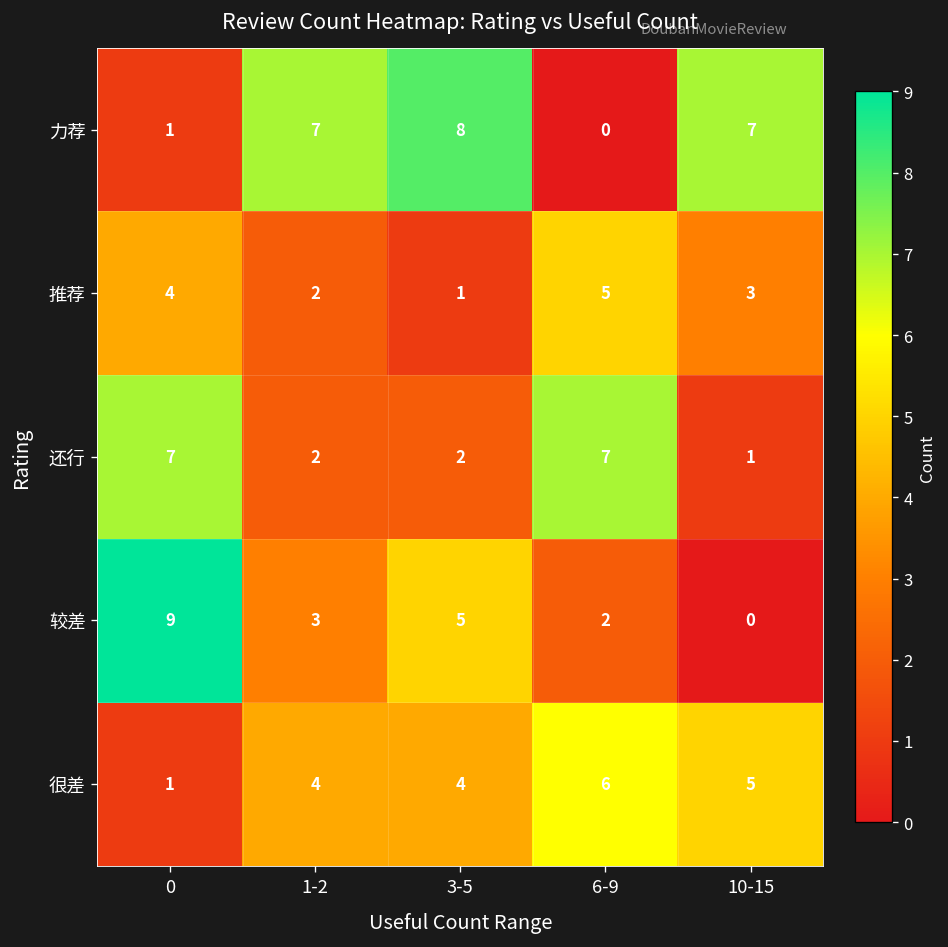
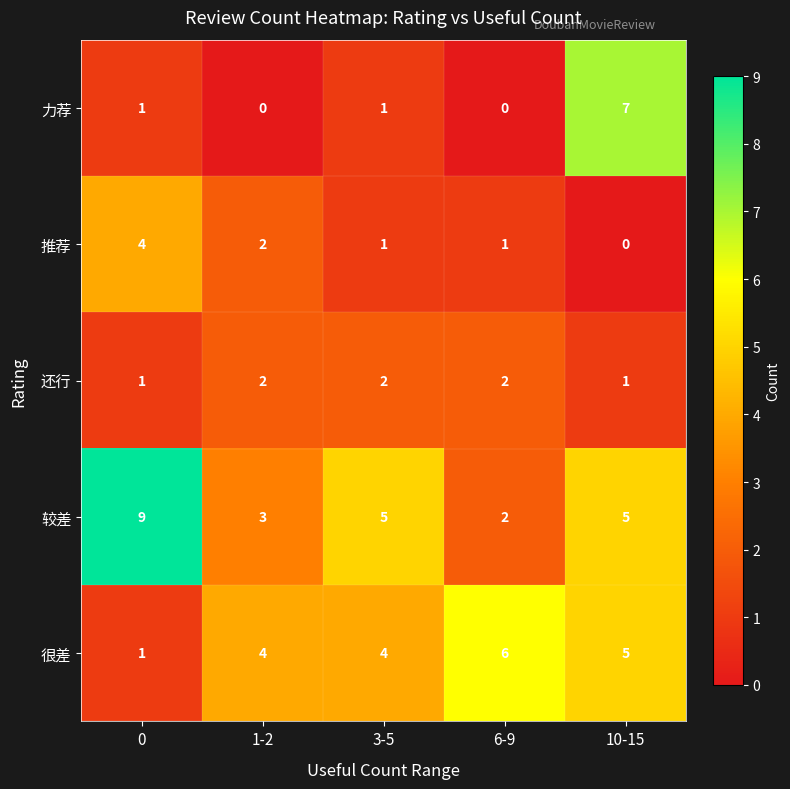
  {
    "力荐": {
      "0": 1,
-     "1-2": 7,
-     "3-5": 8,
+     "1-2": 0,
+     "3-5": 1,
      "6-9": 0,
      "10-15": 7
    },
    "推荐": {
      "0": 4,
      "1-2": 2,
      "3-5": 1,
-     "6-9": 5,
-     "10-15": 3
+     "6-9": 1,
+     "10-15": 0
    },
    "还行": {
-     "0": 7,
+     "0": 1,
      "1-2": 2,
      "3-5": 2,
-     "6-9": 7,
+     "6-9": 2,
      "10-15": 1
    },
    "较差": {
      "0": 9,
      "1-2": 3,
      "3-5": 5,
      "6-9": 2,
-     "10-15": 0
+     "10-15": 5
    },
    "很差": {
      "0": 1,
      "1-2": 4,
      "3-5": 4,
      "6-9": 6,
      "10-15": 5
    }
  }
